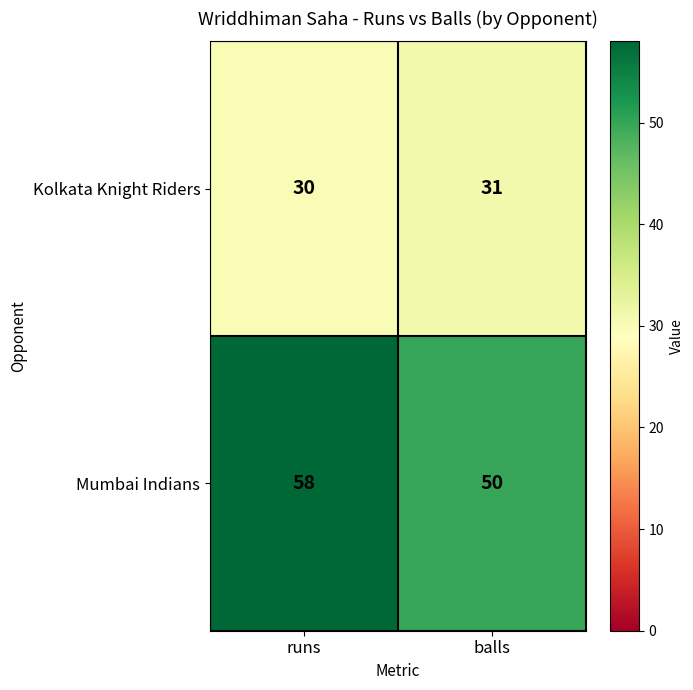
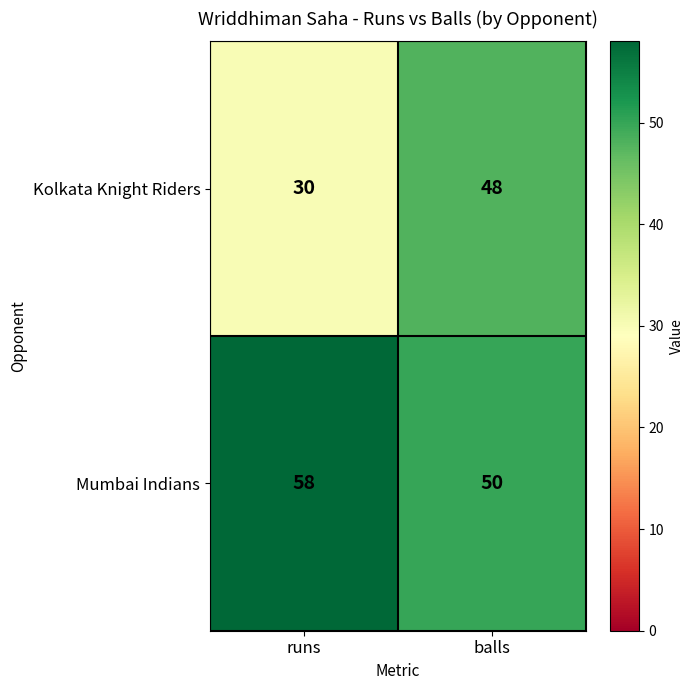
  {
    "Kolkata Knight Riders": {
      "runs": 30,
-     "balls": 31
+     "balls": 48
    },
    "Mumbai Indians": {
      "runs": 58,
      "balls": 50
    }
  }
